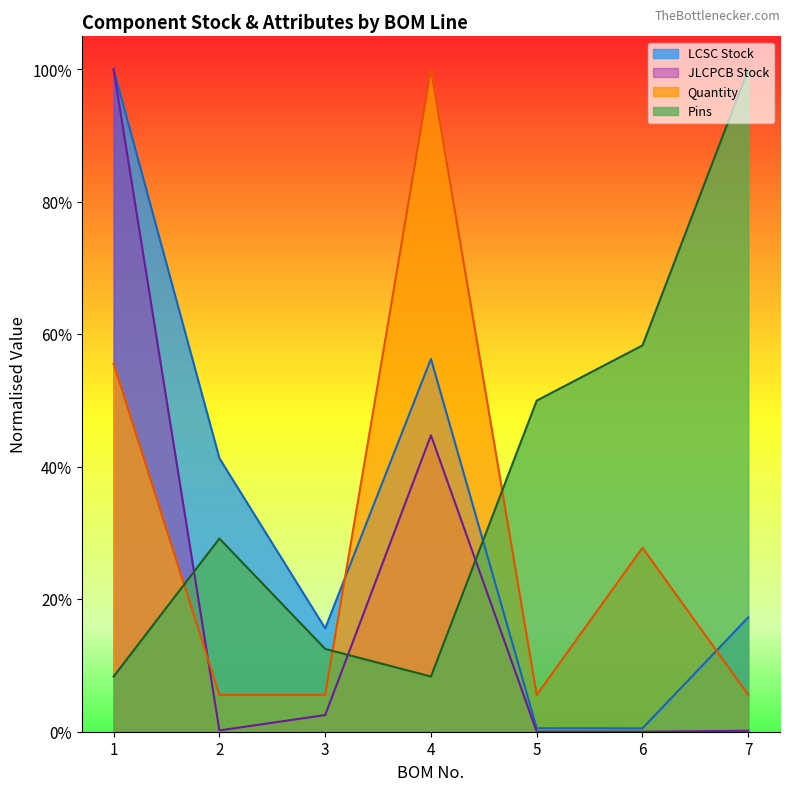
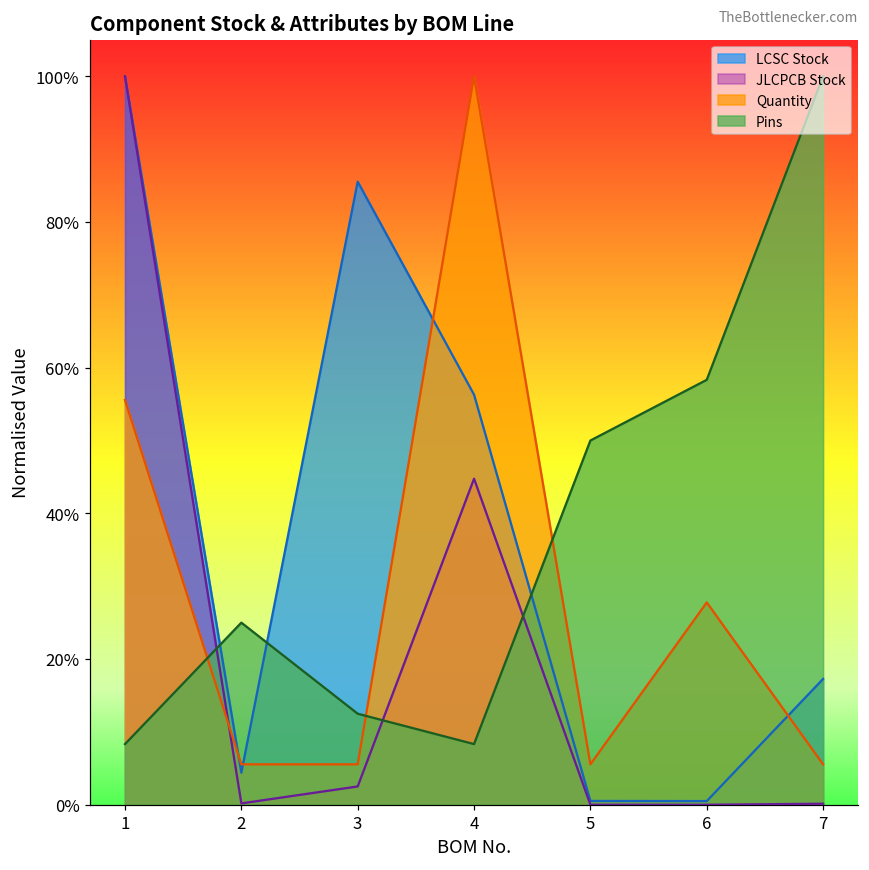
  {
    "LCSC Stock": {
-     "2": "41%",
-     "3": "16%",
+     "2": "4%",
+     "3": "86%",
      "4": "56%",
      "5": "1%",
      "6": "1%",
      "7": "17%"
    },
    "JLCPCB Stock": {
      "2": "0%",
      "3": "3%",
      "4": "45%",
      "5": "0%",
      "6": "0%",
      "7": "0%"
    },
    "Quantity": {
      "1": "56%",
      "2": "6%",
      "3": "6%",
      "4": "100%",
      "5": "6%",
      "6": "28%",
      "7": "6%"
    },
    "Pins": {
      "1": "8%",
-     "2": "29%",
+     "2": "25%",
      "3": "13%",
      "4": "8%",
      "5": "50%",
      "6": "58%"
    }
  }
